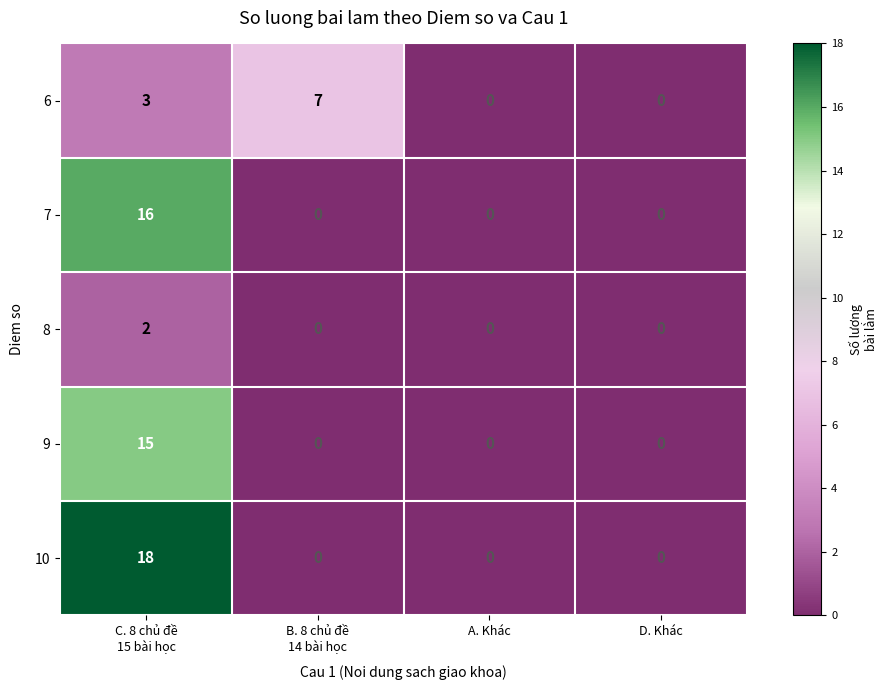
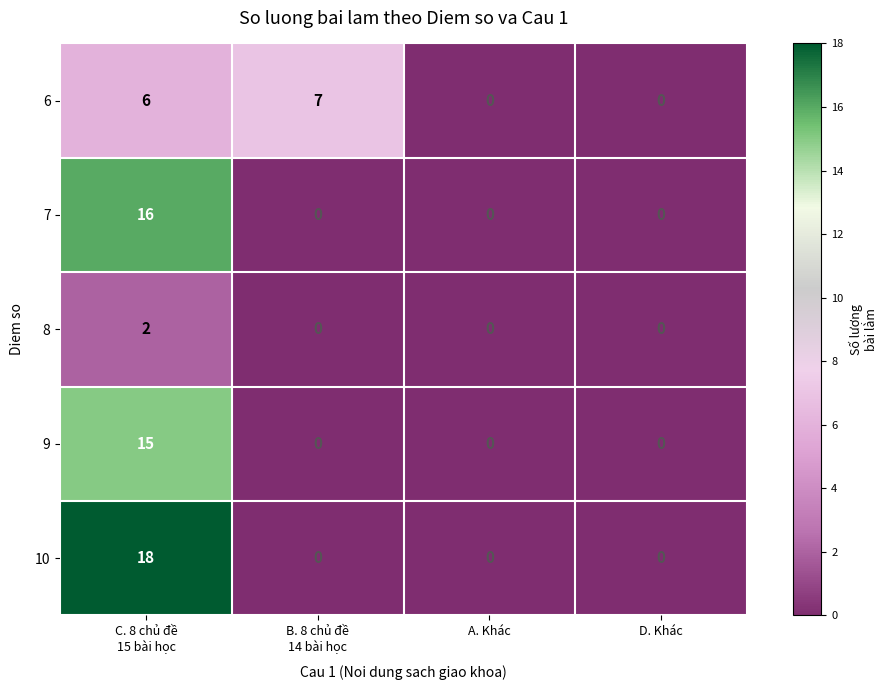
  {
    "6": {
-     "C. 8 chủ đề 15 bài học": 3,
+     "C. 8 chủ đề 15 bài học": 6,
      "B. 8 chủ đề 14 bài học": 7
    },
    "7": {
      "C. 8 chủ đề 15 bài học": 16
    },
    "8": {
      "C. 8 chủ đề 15 bài học": 2
    },
    "9": {
      "C. 8 chủ đề 15 bài học": 15
    },
    "10": {
      "C. 8 chủ đề 15 bài học": 18
    }
  }
